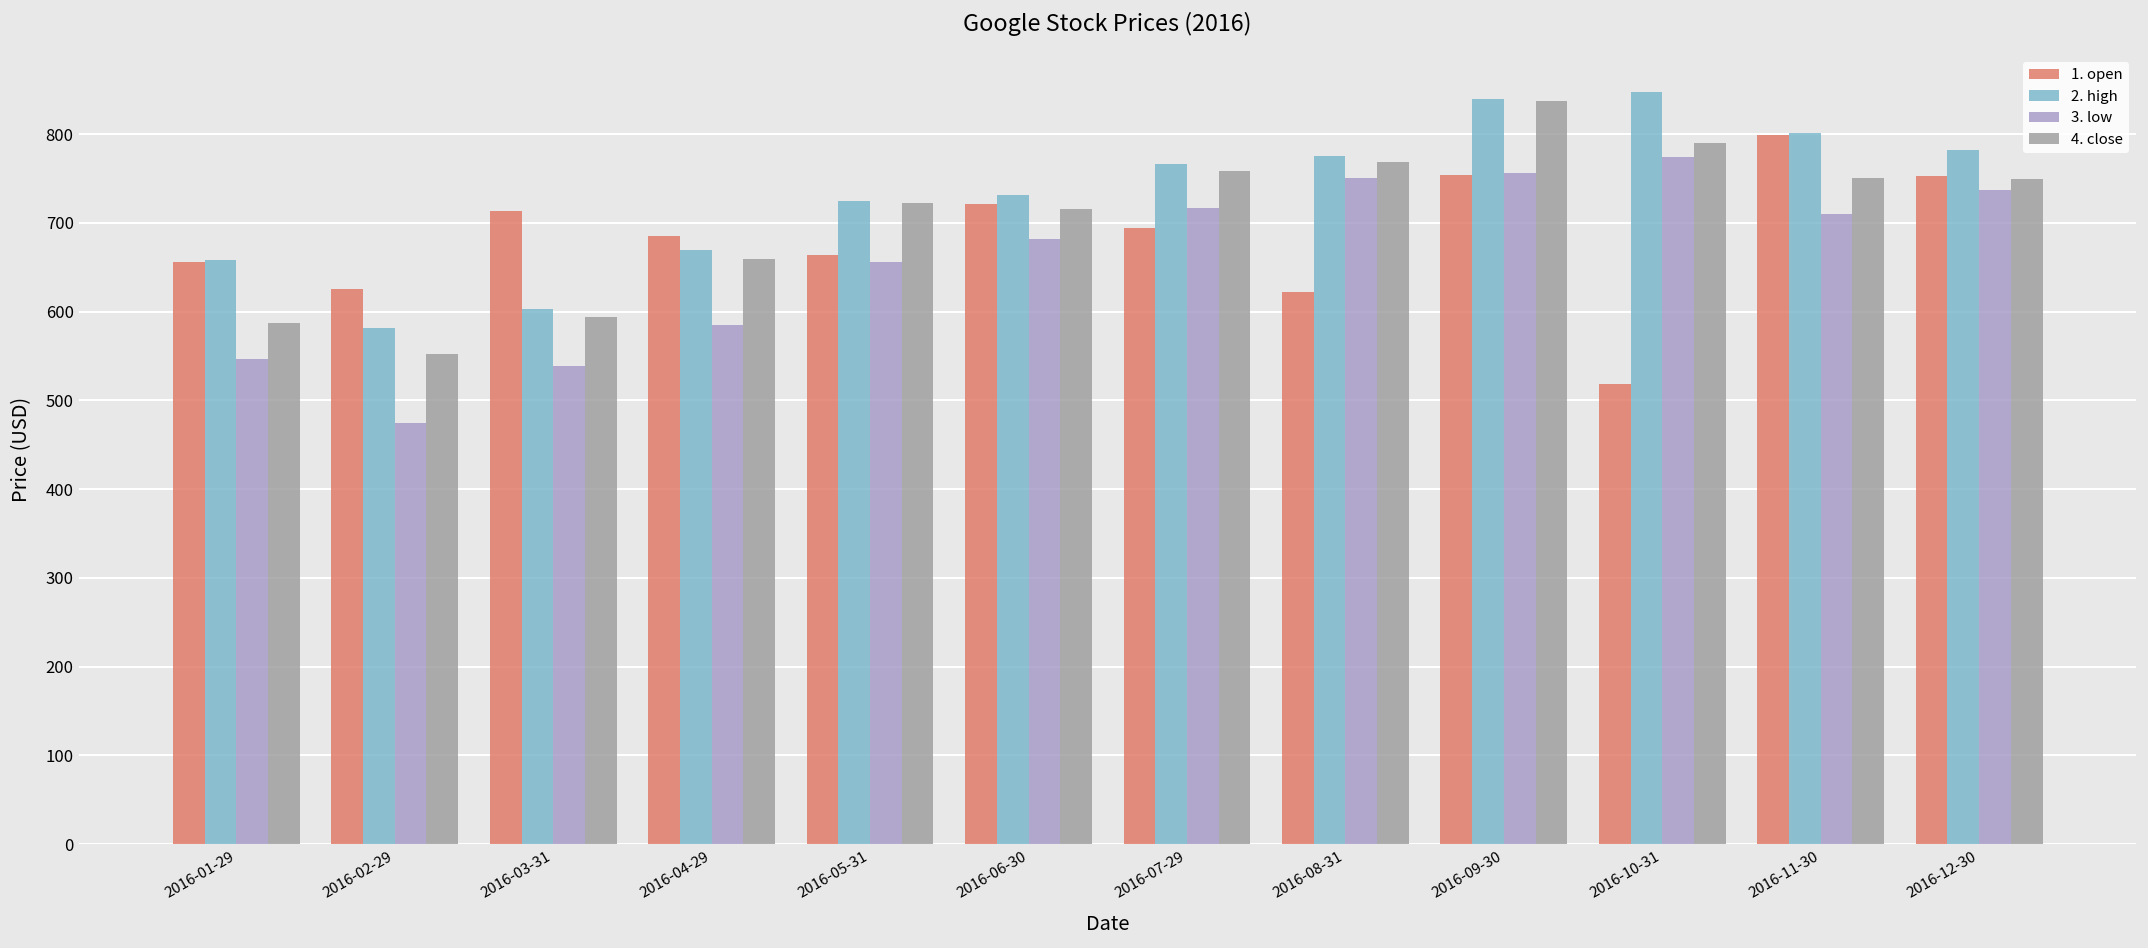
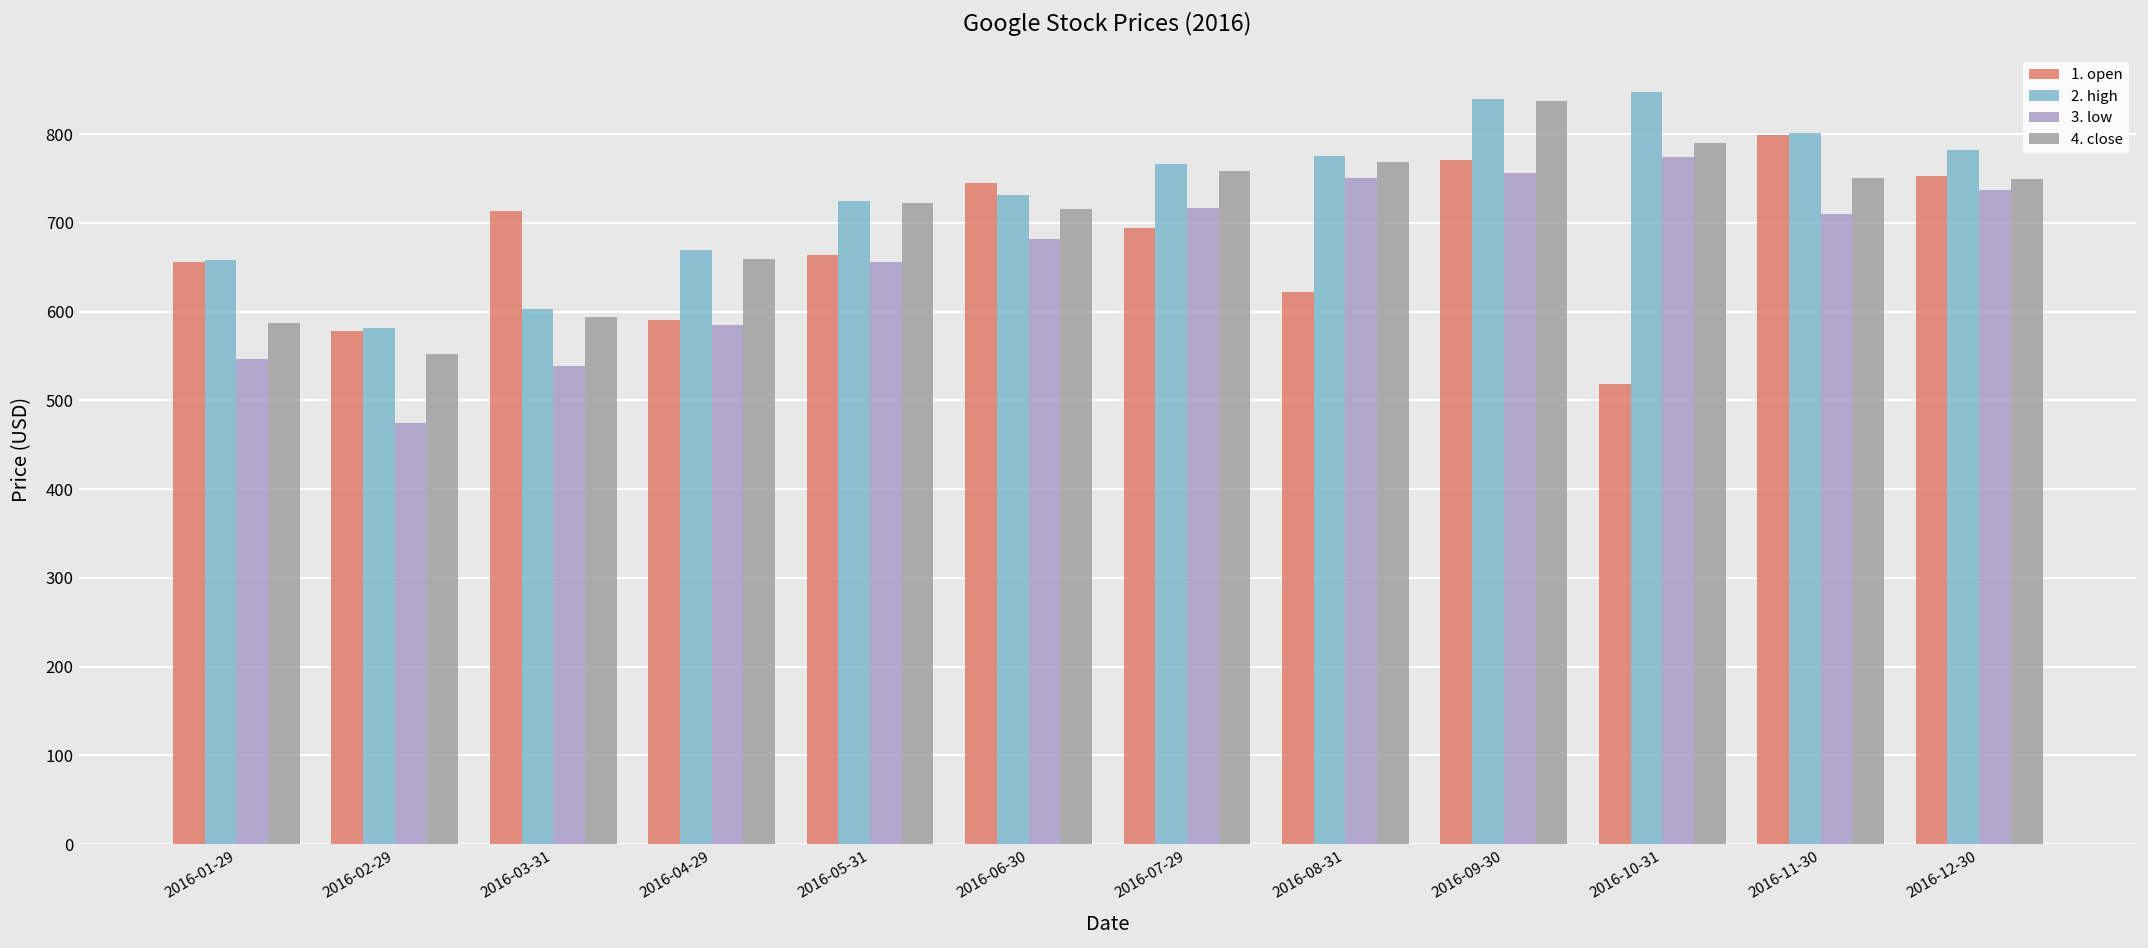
  {
    "1. open": {
      "2016-01-29": 660,
-     "2016-02-29": 630,
+     "2016-02-29": 580,
      "2016-03-31": 710,
-     "2016-04-29": 680,
+     "2016-04-29": 590,
      "2016-05-31": 660,
-     "2016-06-30": 720,
+     "2016-06-30": 740,
      "2016-07-29": 690,
      "2016-08-31": 620,
-     "2016-09-30": 750,
+     "2016-09-30": 770,
      "2016-10-31": 520,
      "2016-11-30": 800,
      "2016-12-30": 750
    }
  }
